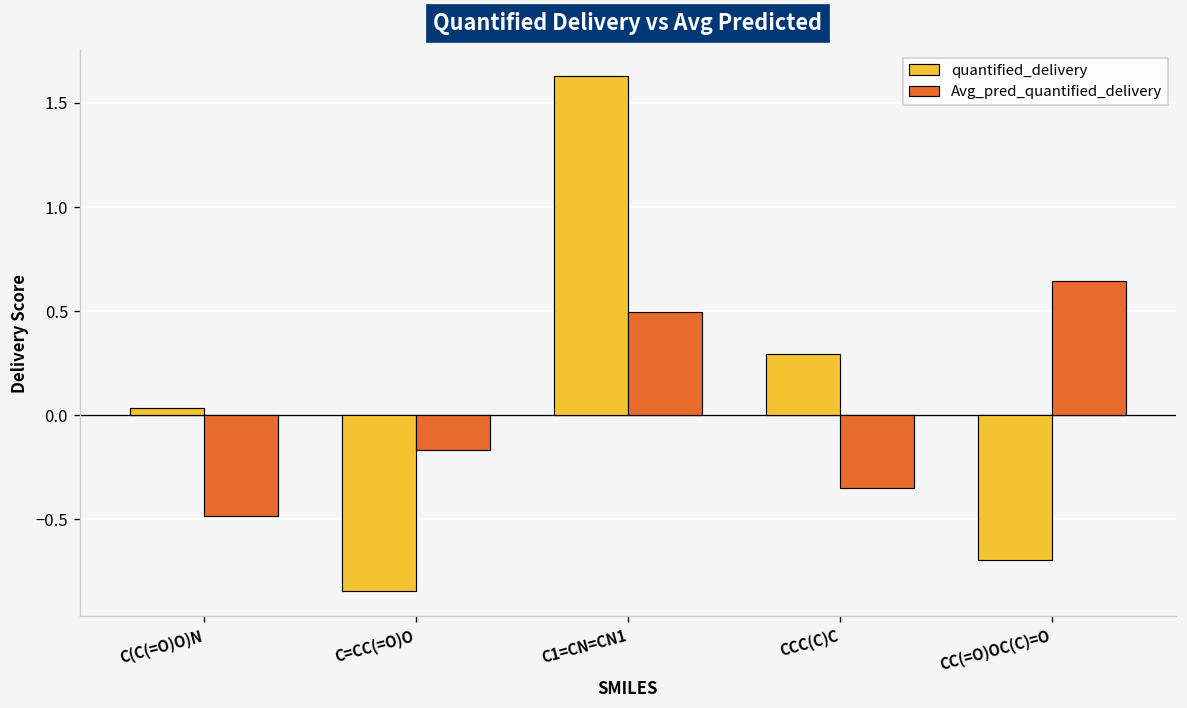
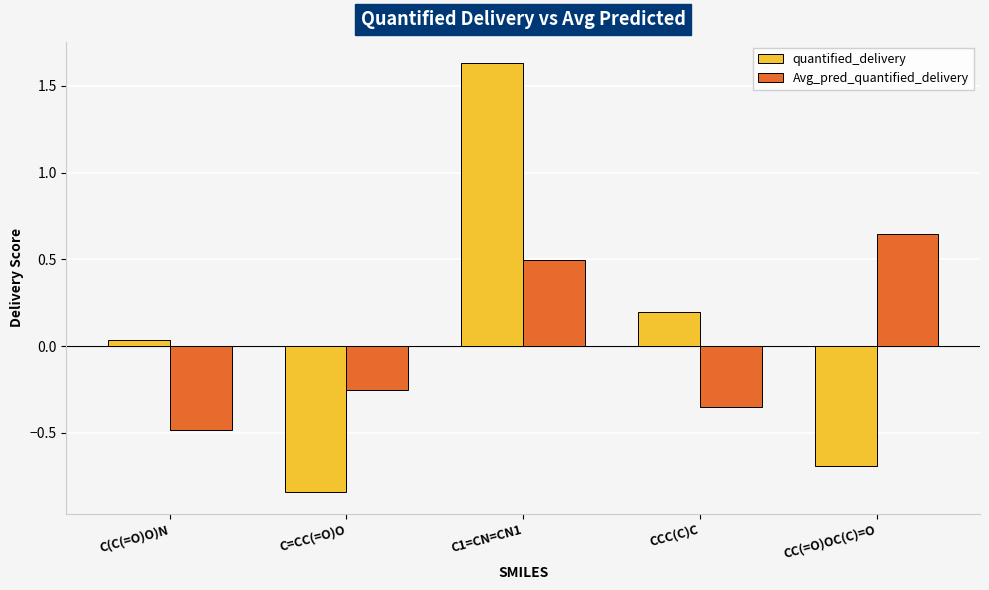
  {
    "quantified_delivery": {
      "C(C(=O)O)N": 0.04,
      "C=CC(=O)O": -0.84,
      "C1=CN=CN1": 1.63,
-     "CCC(C)C": 0.29,
+     "CCC(C)C": 0.19,
      "CC(=O)OC(C)=O": -0.69
    },
    "Avg_pred_quantified_delivery": {
      "C(C(=O)O)N": -0.49,
-     "C=CC(=O)O": -0.16,
+     "C=CC(=O)O": -0.26,
      "C1=CN=CN1": 0.50,
      "CCC(C)C": -0.35,
      "CC(=O)OC(C)=O": 0.65
    }
  }
